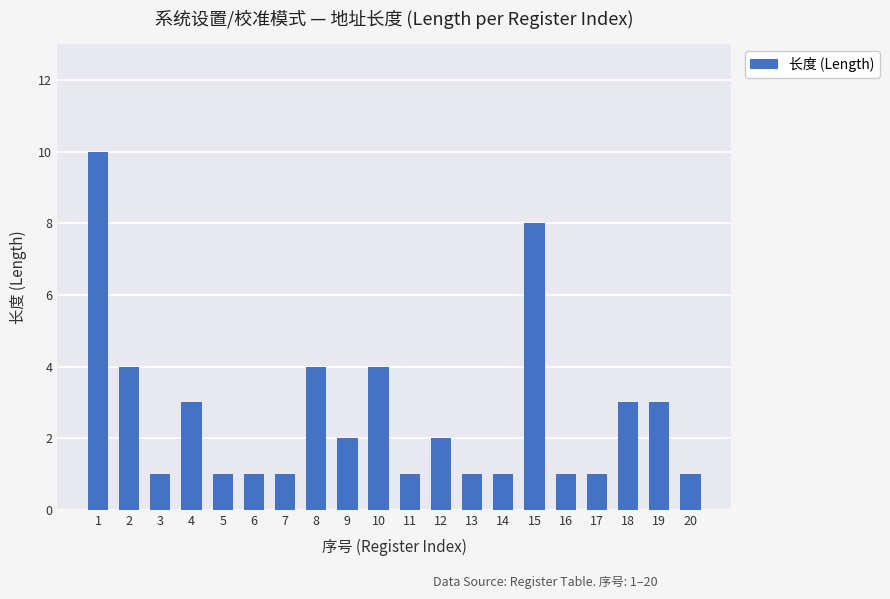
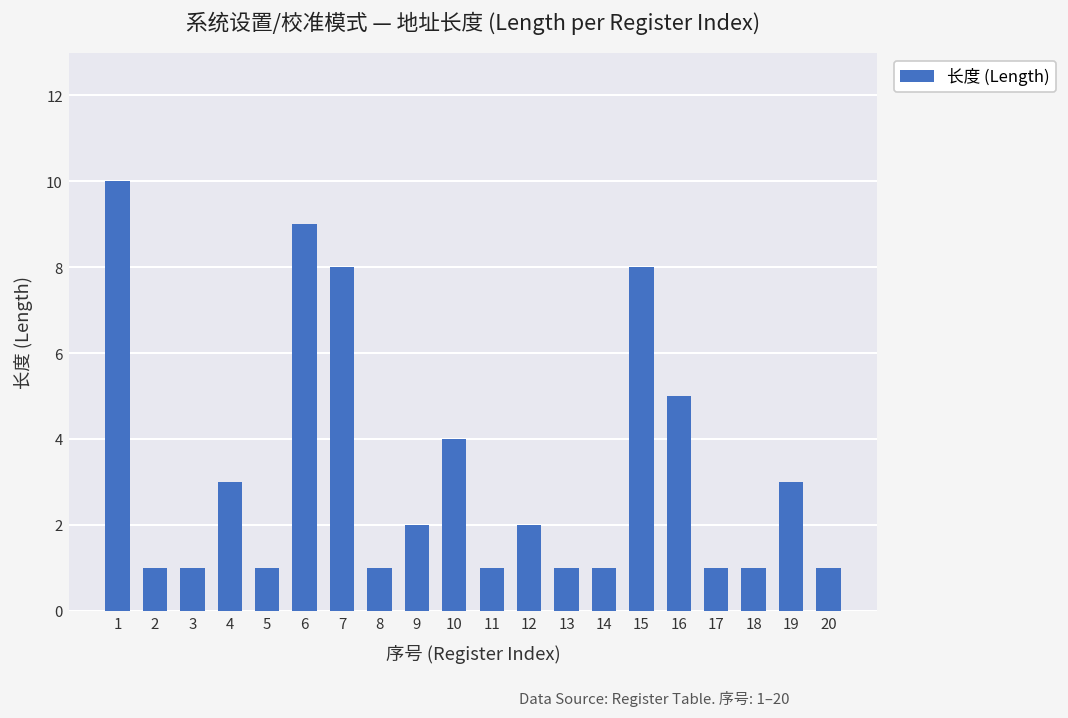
  {
    "1": 10,
-   "2": 4,
+   "2": 1,
    "3": 1,
    "4": 3,
    "5": 1,
-   "6": 1,
-   "7": 1,
-   "8": 4,
+   "6": 9,
+   "7": 8,
+   "8": 1,
    "9": 2,
    "10": 4,
    "11": 1,
    "12": 2,
    "13": 1,
    "14": 1,
    "15": 8,
-   "16": 1,
+   "16": 5,
    "17": 1,
-   "18": 3,
+   "18": 1,
    "19": 3,
    "20": 1
  }
